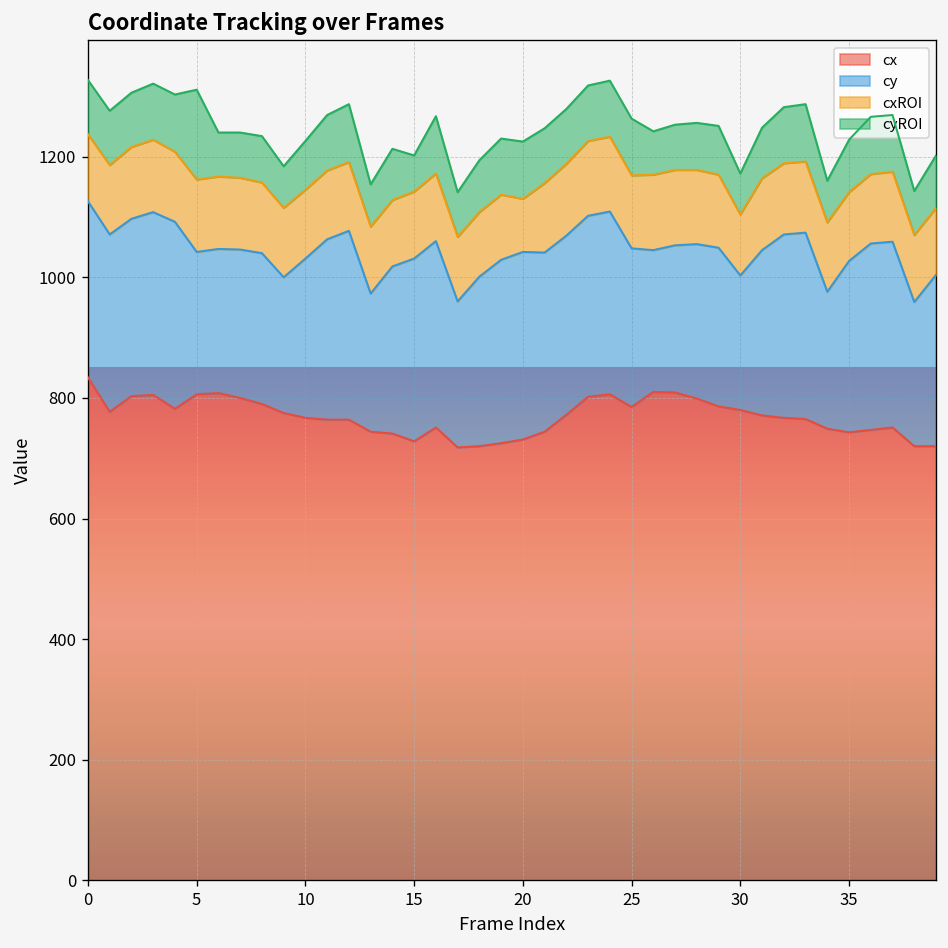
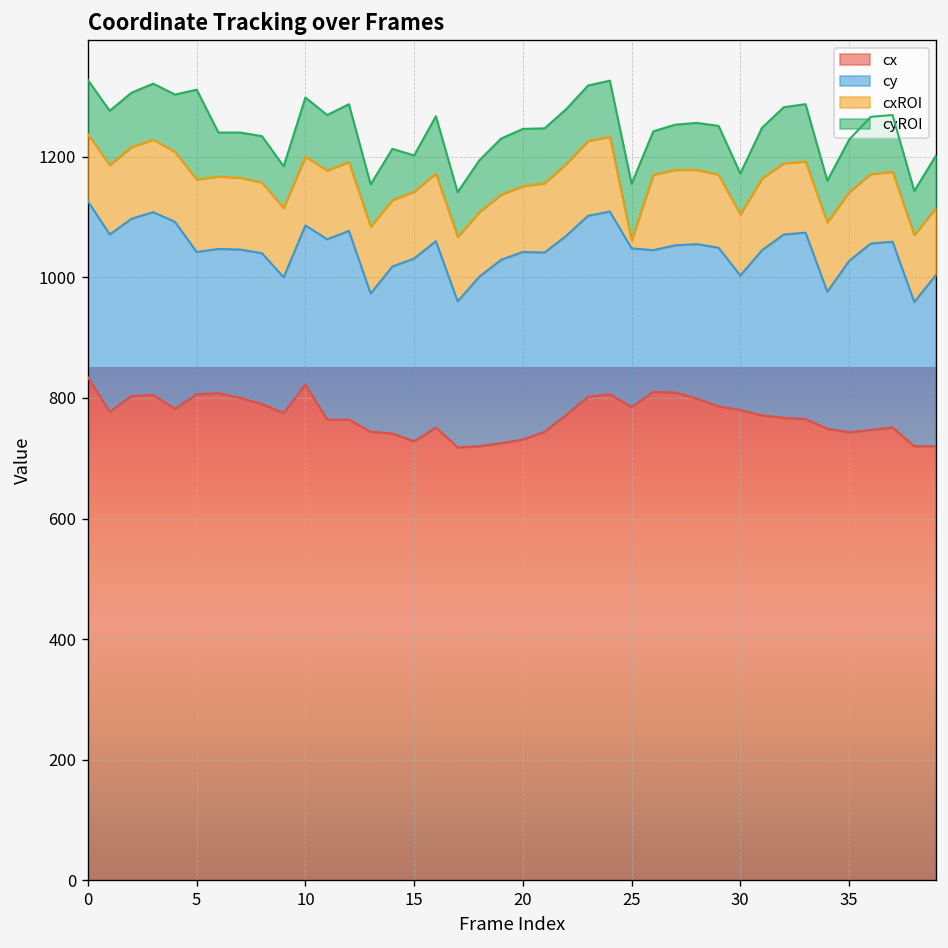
  {
    "cx": {
      "0": 830,
      "5": 810,
-     "10": 770,
+     "10": 820,
      "15": 730,
      "20": 730,
      "25": 790,
      "30": 780,
      "35": 740
    },
    "cy": {
      "0": 290,
      "5": 240,
      "10": 260,
      "15": 300,
      "20": 310,
      "25": 260,
      "30": 220,
      "35": 280
    },
    "cxROI": {
      "0": 110,
      "5": 120,
      "10": 110,
      "15": 110,
-     "20": 90,
-     "25": 120,
+     "20": 110,
+     "25": 10,
      "30": 100,
      "35": 110
    },
    "cyROI": {
      "0": 90,
      "5": 150,
-     "10": 80,
+     "10": 100,
      "15": 60,
      "20": 100,
      "25": 90,
      "30": 70
    }
  }
